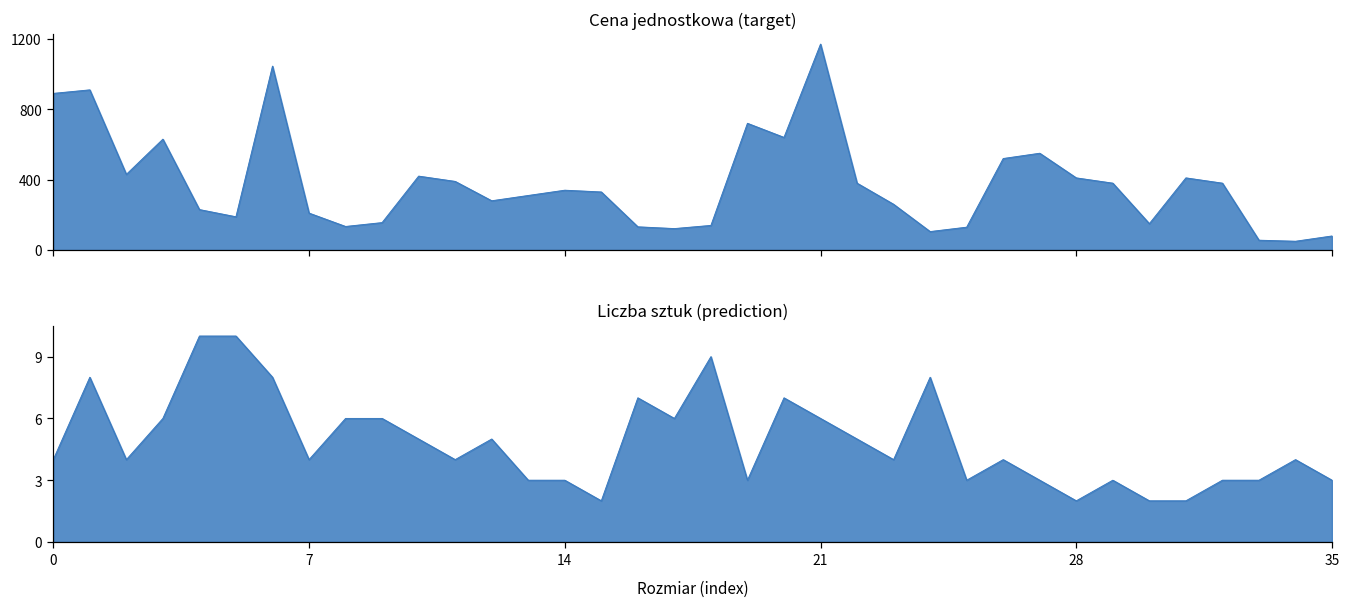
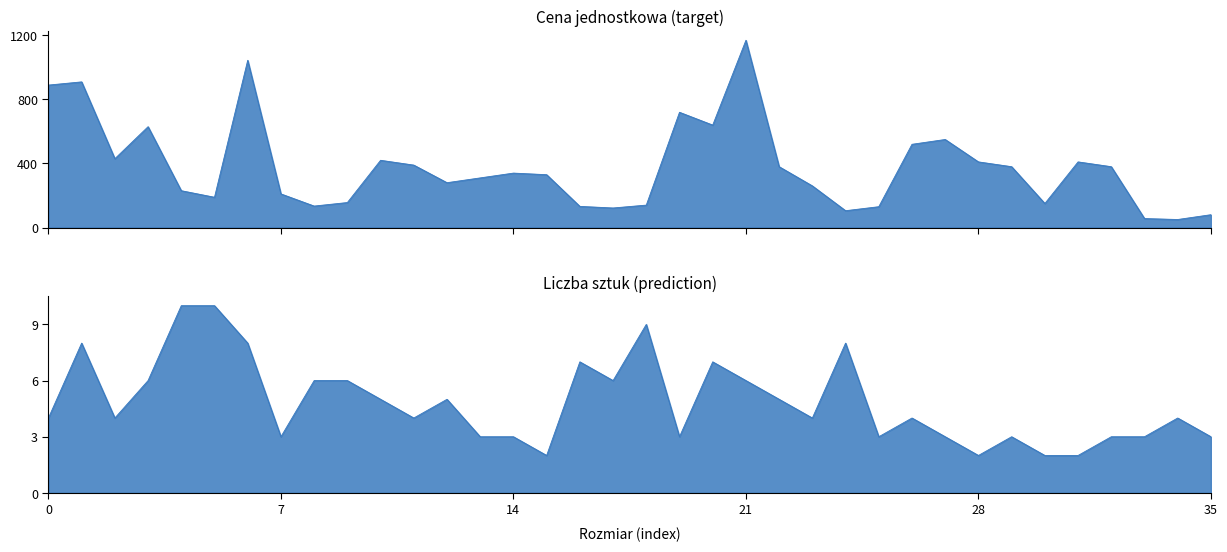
  {
    "Liczba sztuk (prediction)": {
      "0": 4,
-     "7": 4,
+     "7": 3,
      "14": 3,
      "21": 6,
      "28": 2,
      "35": 3
    }
  }
